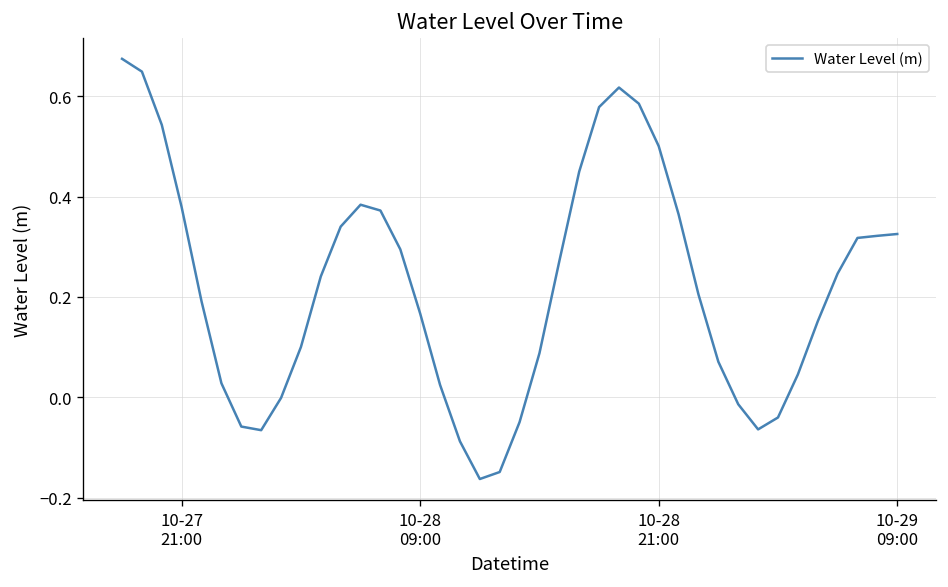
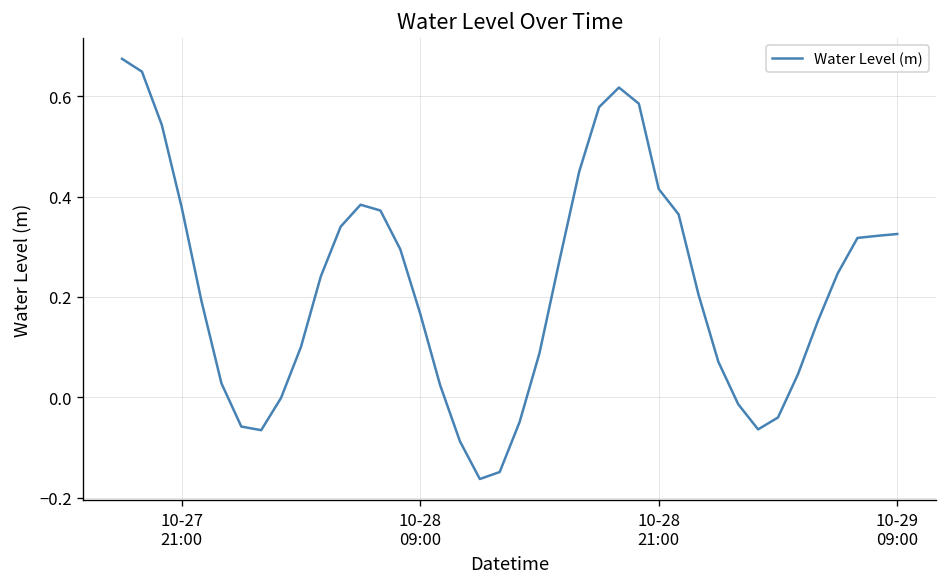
  {
    "10-27 21:00": 0.38,
    "10-28 09:00": 0.17,
-   "10-28 21:00": 0.50,
+   "10-28 21:00": 0.42,
    "10-29 09:00": 0.33
  }
